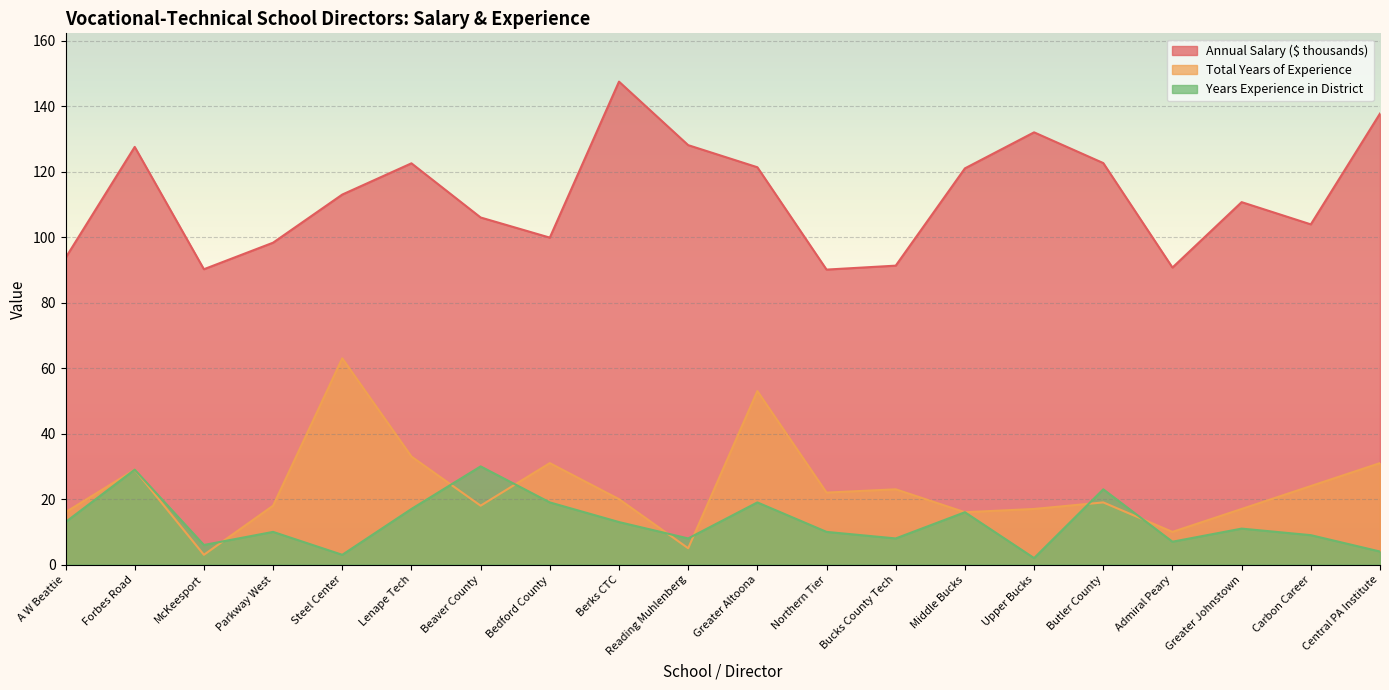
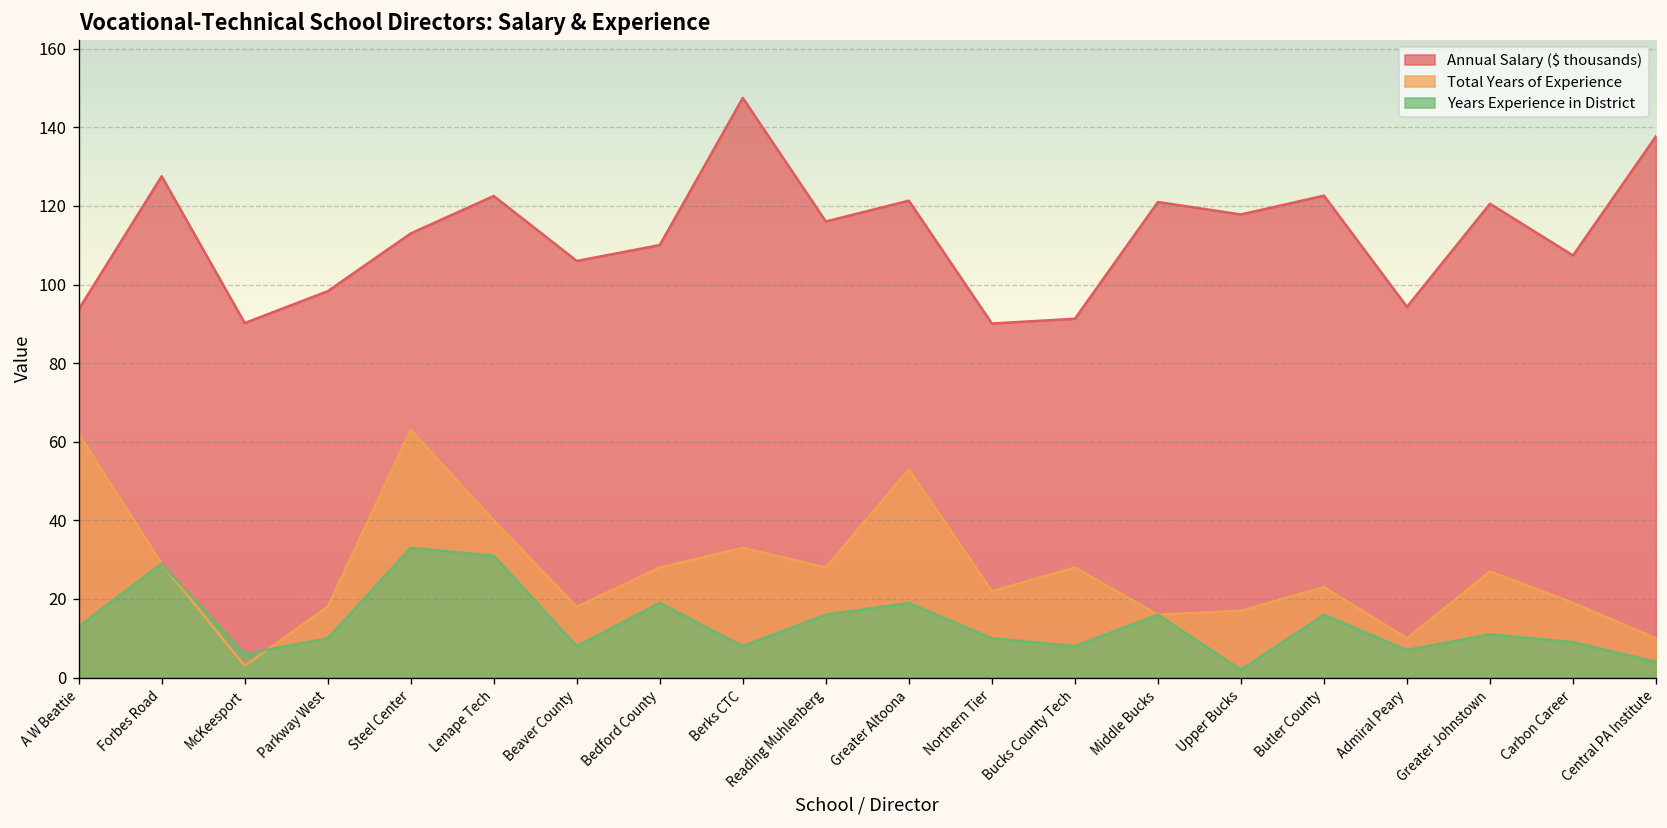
  {
    "Annual Salary ($ thousands)": {
      "A W Beattie": 94,
      "Forbes Road": 128,
      "McKeesport": 90,
      "Parkway West": 98,
      "Steel Center": 113,
      "Lenape Tech": 123,
      "Beaver County": 106,
-     "Bedford County": 100,
+     "Bedford County": 110,
      "Berks CTC": 147,
-     "Reading Muhlenberg": 128,
+     "Reading Muhlenberg": 116,
      "Greater Altoona": 121,
      "Northern Tier": 90,
      "Bucks County Tech": 91,
      "Middle Bucks": 121,
-     "Upper Bucks": 132,
+     "Upper Bucks": 118,
      "Butler County": 123,
-     "Admiral Peary": 91,
-     "Greater Johnstown": 111,
-     "Carbon Career": 104,
+     "Admiral Peary": 94,
+     "Greater Johnstown": 121,
+     "Carbon Career": 107,
      "Central PA Institute": 138
    },
    "Total Years of Experience": {
-     "A W Beattie": 16,
+     "A W Beattie": 62,
      "McKeesport": 3,
      "Parkway West": 18,
      "Steel Center": 63,
-     "Lenape Tech": 33,
+     "Lenape Tech": 40,
      "Beaver County": 18,
-     "Bedford County": 31,
-     "Berks CTC": 20,
-     "Reading Muhlenberg": 5,
+     "Bedford County": 28,
+     "Berks CTC": 33,
+     "Reading Muhlenberg": 28,
      "Greater Altoona": 53,
      "Northern Tier": 22,
-     "Bucks County Tech": 23,
+     "Bucks County Tech": 28,
      "Upper Bucks": 17,
-     "Butler County": 19,
+     "Butler County": 23,
      "Admiral Peary": 10,
-     "Greater Johnstown": 17,
-     "Carbon Career": 24,
-     "Central PA Institute": 31
+     "Greater Johnstown": 27,
+     "Carbon Career": 19,
+     "Central PA Institute": 10
    },
    "Years Experience in District": {
      "A W Beattie": 13,
      "McKeesport": 6,
      "Parkway West": 10,
-     "Steel Center": 3,
-     "Lenape Tech": 17,
-     "Beaver County": 30,
+     "Steel Center": 33,
+     "Lenape Tech": 31,
+     "Beaver County": 8,
      "Bedford County": 19,
-     "Berks CTC": 13,
-     "Reading Muhlenberg": 8,
+     "Berks CTC": 8,
+     "Reading Muhlenberg": 16,
      "Greater Altoona": 19,
      "Northern Tier": 10,
      "Bucks County Tech": 8,
      "Upper Bucks": 2,
-     "Butler County": 23,
+     "Butler County": 16,
      "Admiral Peary": 7,
      "Greater Johnstown": 11,
      "Carbon Career": 9,
      "Central PA Institute": 4
    }
  }
